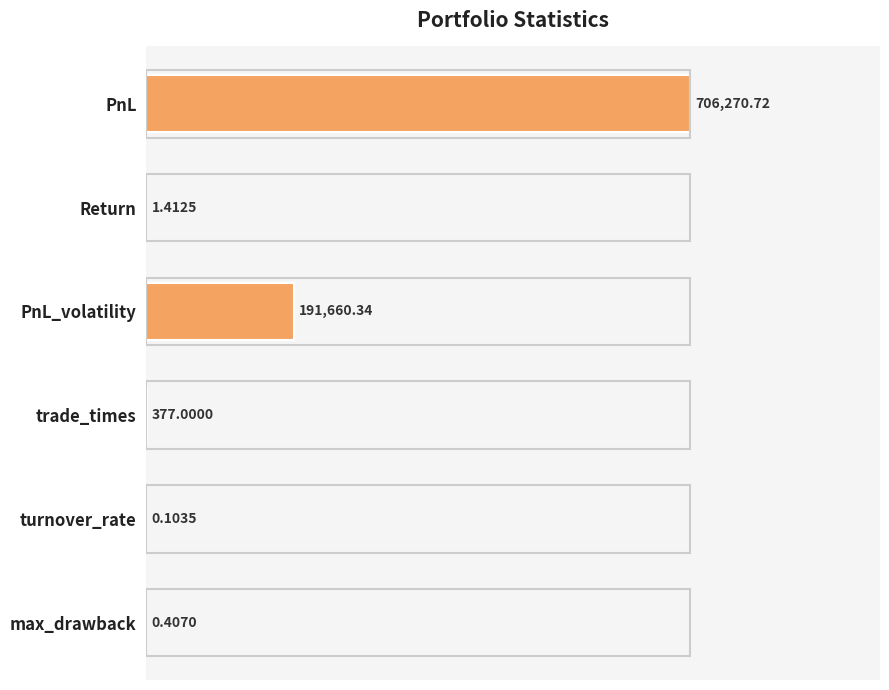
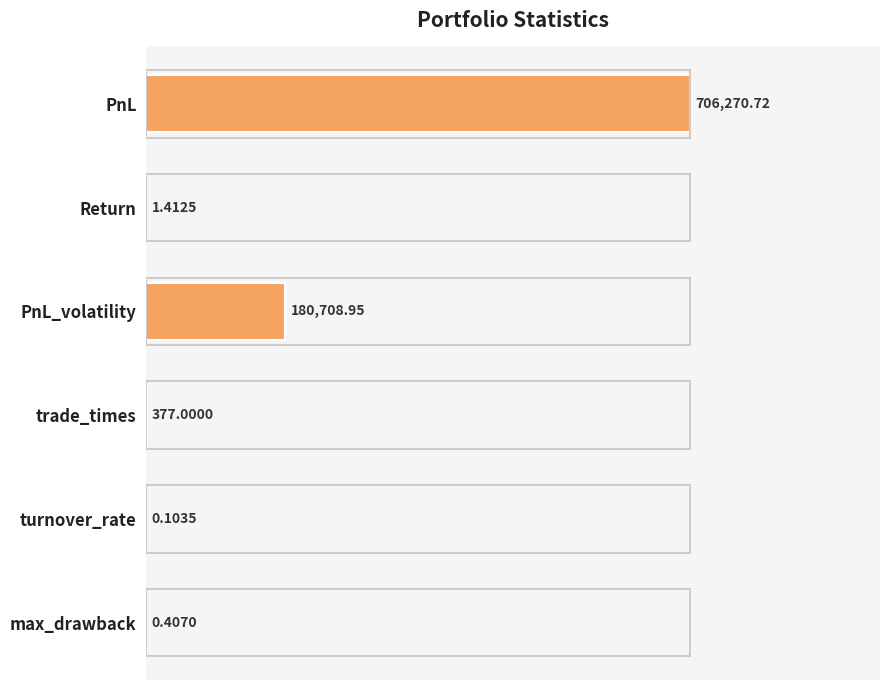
  {
-   "PnL_volatility": "191,660.34"
+   "PnL_volatility": "180,708.95"
  }
